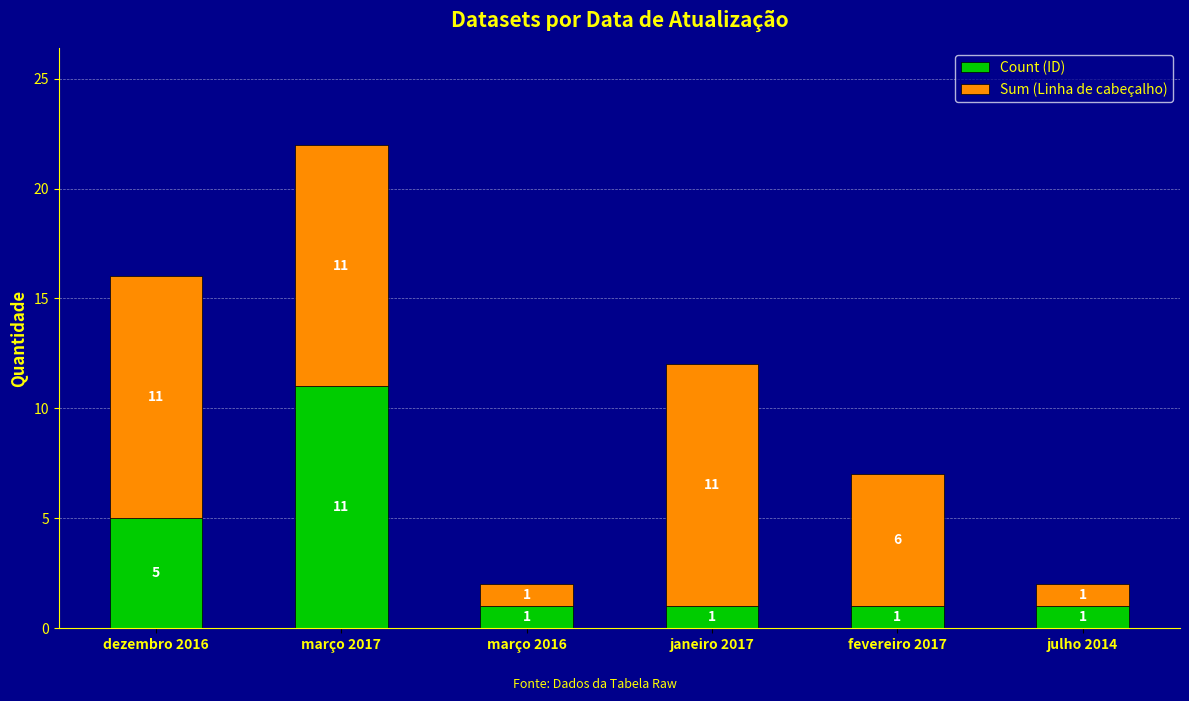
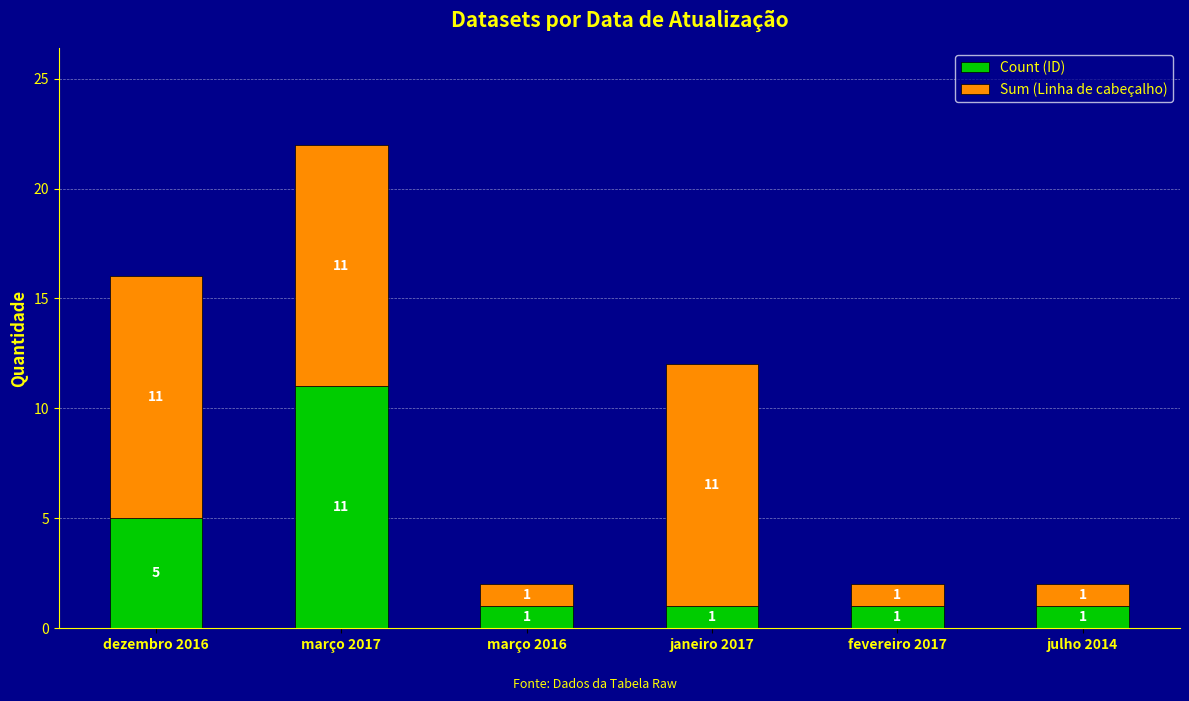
  {
    "Count (ID)": {
      "dezembro 2016": 5,
      "março 2017": 11,
      "março 2016": 1,
      "janeiro 2017": 1,
      "fevereiro 2017": 1,
      "julho 2014": 1
    },
    "Sum (Linha de cabeçalho)": {
      "dezembro 2016": 11,
      "março 2017": 11,
      "março 2016": 1,
      "janeiro 2017": 11,
-     "fevereiro 2017": 6,
+     "fevereiro 2017": 1,
      "julho 2014": 1
    }
  }
